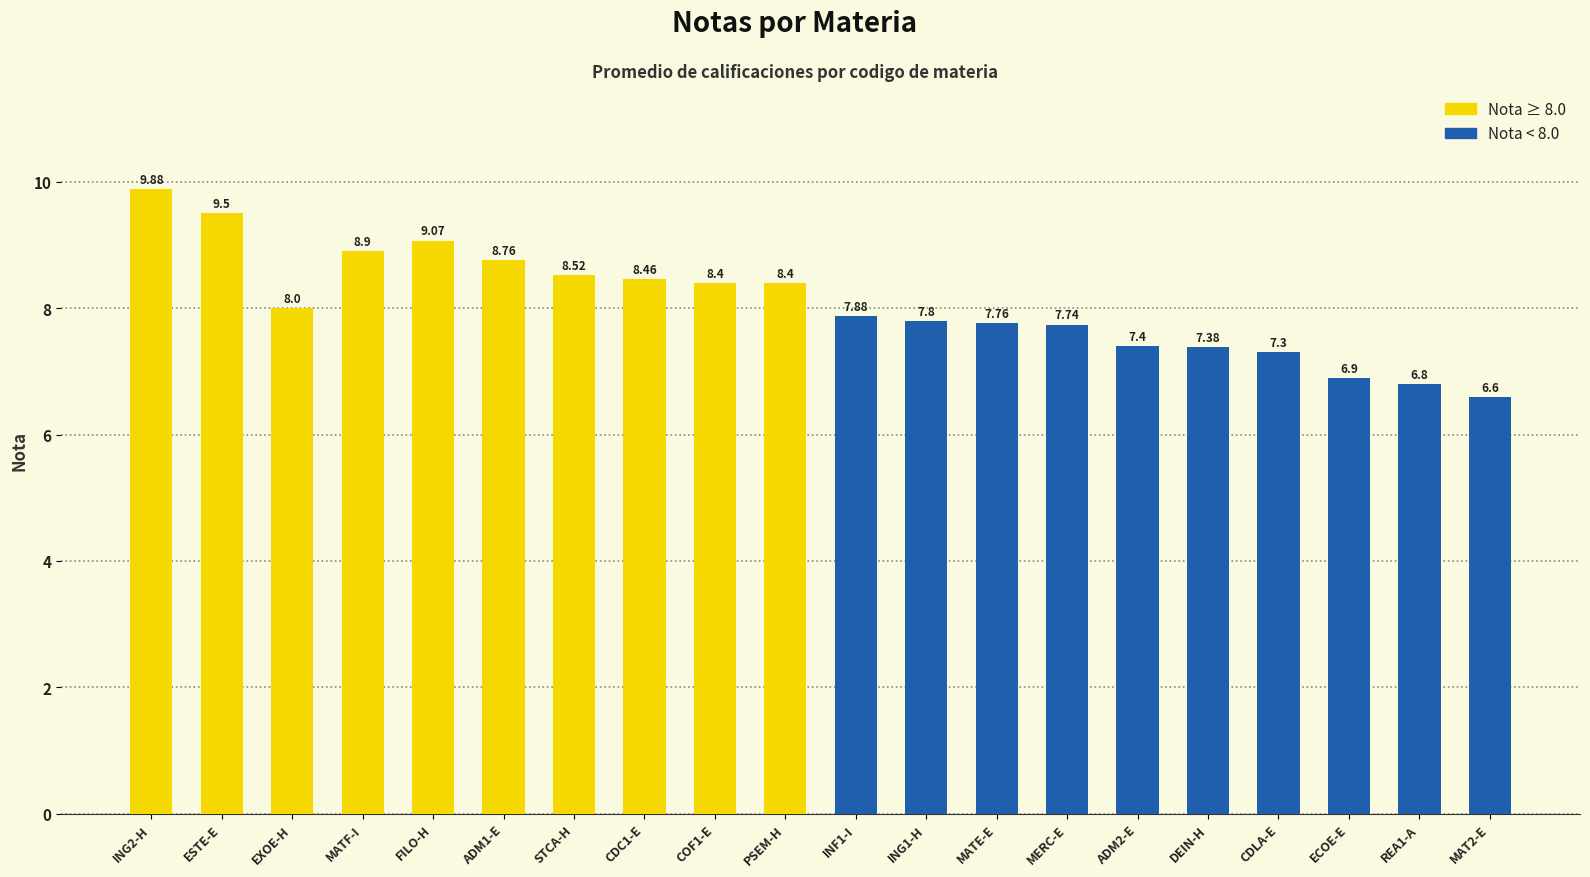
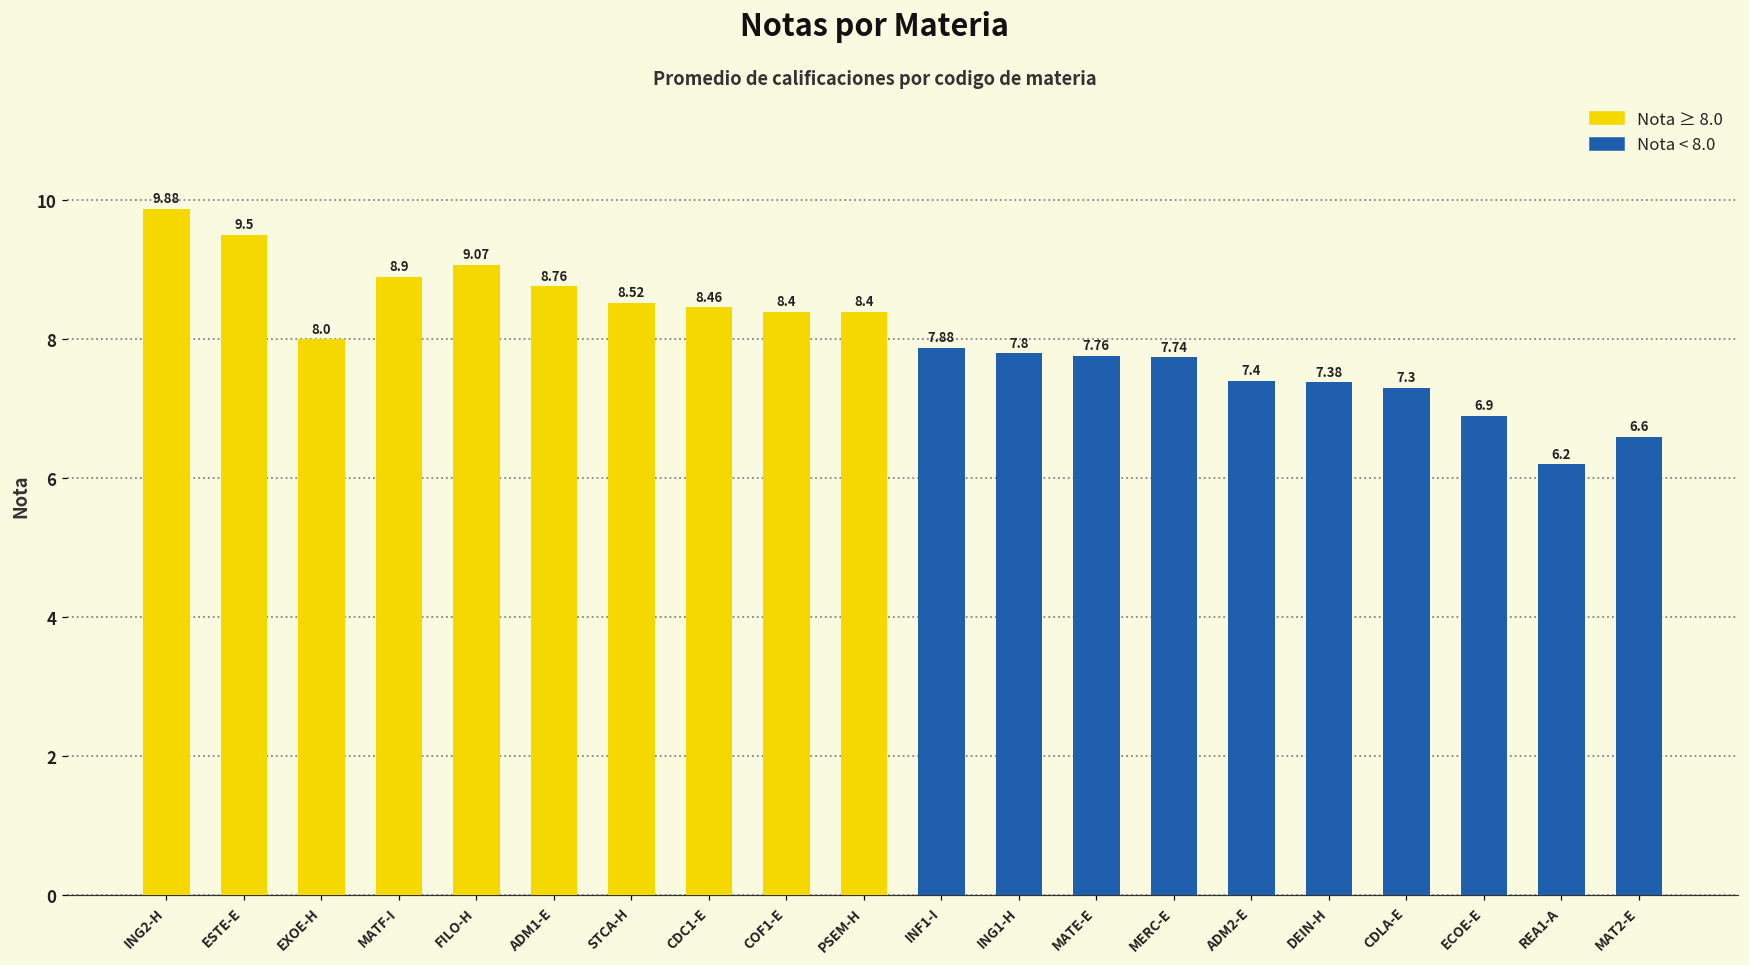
  {
    "Nota ≥ 8.0": {
      "ING2-H": 9.88,
      "ESTE-E": 9.5,
      "EXOE-H": 8.0,
      "MATF-I": 8.9,
      "FILO-H": 9.07,
      "ADM1-E": 8.76,
      "STCA-H": 8.52,
      "CDC1-E": 8.46,
      "COF1-E": 8.4,
      "PSEM-H": 8.4
    },
    "Nota < 8.0": {
      "INF1-I": 7.88,
      "ING1-H": 7.8,
      "MATE-E": 7.76,
      "MERC-E": 7.74,
      "ADM2-E": 7.4,
      "DEIN-H": 7.38,
      "CDLA-E": 7.3,
      "ECOE-E": 6.9,
-     "REA1-A": 6.8,
+     "REA1-A": 6.2,
      "MAT2-E": 6.6
    }
  }
